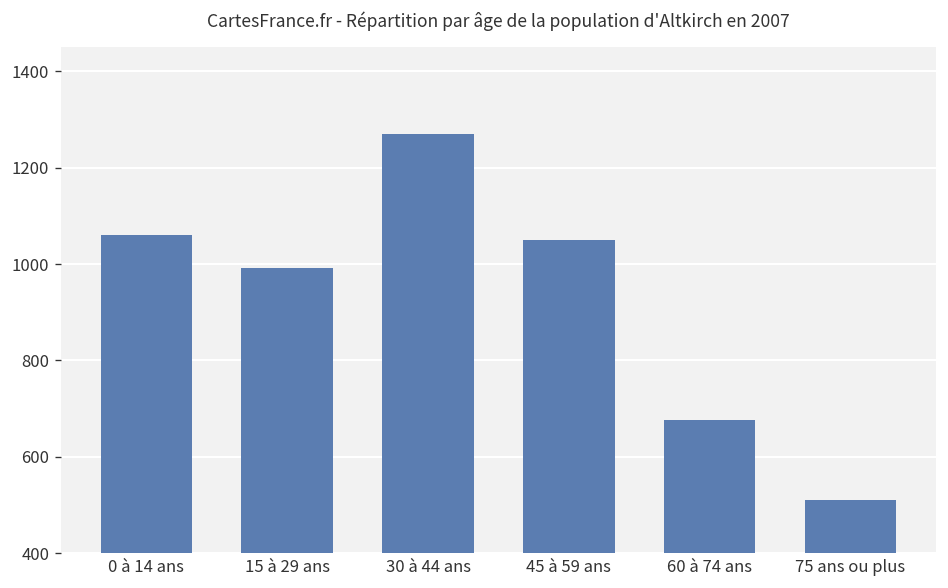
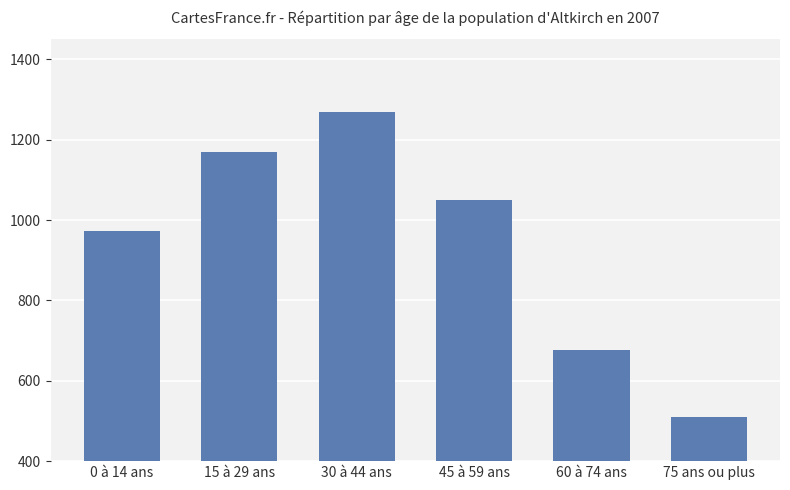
  {
-   "0 à 14 ans": 1060,
-   "15 à 29 ans": 990,
+   "0 à 14 ans": 970,
+   "15 à 29 ans": 1170,
    "30 à 44 ans": 1270,
    "45 à 59 ans": 1050,
    "60 à 74 ans": 680,
    "75 ans ou plus": 510
  }
